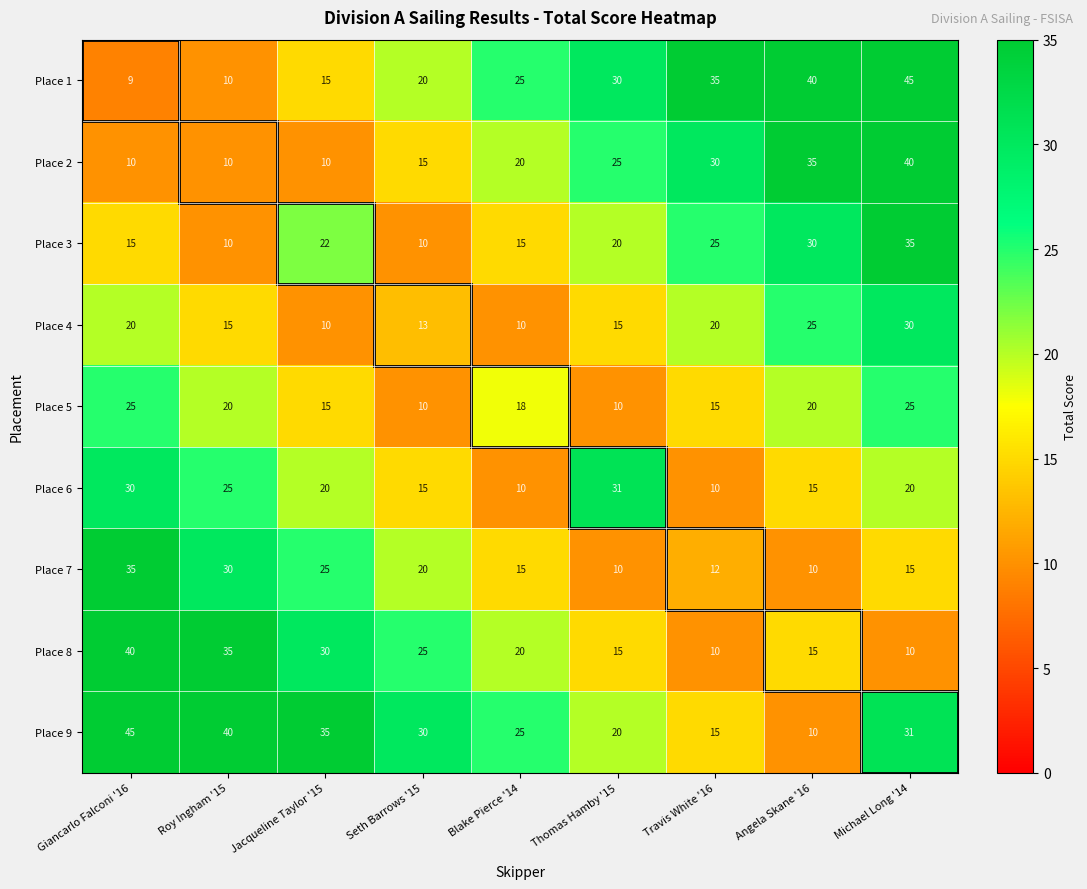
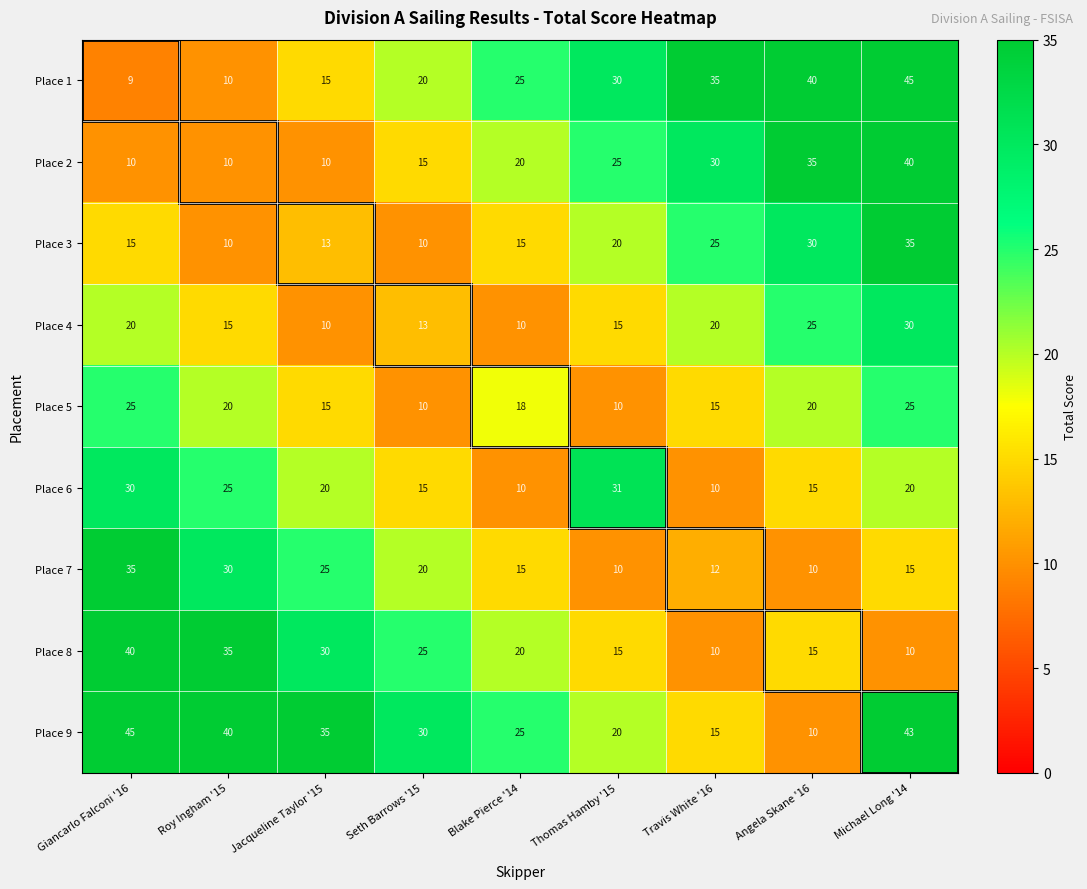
  {
    "Place 1": {
      "Giancarlo Falconi '16": 9,
      "Roy Ingham '15": 10,
      "Jacqueline Taylor '15": 15,
      "Seth Barrows '15": 20,
      "Blake Pierce '14": 25,
      "Thomas Hamby '15": 30,
      "Travis White '16": 35,
      "Angela Skane '16": 40,
      "Michael Long '14": 45
    },
    "Place 2": {
      "Giancarlo Falconi '16": 10,
      "Roy Ingham '15": 10,
      "Jacqueline Taylor '15": 10,
      "Seth Barrows '15": 15,
      "Blake Pierce '14": 20,
      "Thomas Hamby '15": 25,
      "Travis White '16": 30,
      "Angela Skane '16": 35,
      "Michael Long '14": 40
    },
    "Place 3": {
      "Giancarlo Falconi '16": 15,
      "Roy Ingham '15": 10,
-     "Jacqueline Taylor '15": 22,
+     "Jacqueline Taylor '15": 13,
      "Seth Barrows '15": 10,
      "Blake Pierce '14": 15,
      "Thomas Hamby '15": 20,
      "Travis White '16": 25,
      "Angela Skane '16": 30,
      "Michael Long '14": 35
    },
    "Place 4": {
      "Giancarlo Falconi '16": 20,
      "Roy Ingham '15": 15,
      "Jacqueline Taylor '15": 10,
      "Seth Barrows '15": 13,
      "Blake Pierce '14": 10,
      "Thomas Hamby '15": 15,
      "Travis White '16": 20,
      "Angela Skane '16": 25,
      "Michael Long '14": 30
    },
    "Place 5": {
      "Giancarlo Falconi '16": 25,
      "Roy Ingham '15": 20,
      "Jacqueline Taylor '15": 15,
      "Seth Barrows '15": 10,
      "Blake Pierce '14": 18,
      "Thomas Hamby '15": 10,
      "Travis White '16": 15,
      "Angela Skane '16": 20,
      "Michael Long '14": 25
    },
    "Place 6": {
      "Giancarlo Falconi '16": 30,
      "Roy Ingham '15": 25,
      "Jacqueline Taylor '15": 20,
      "Seth Barrows '15": 15,
      "Blake Pierce '14": 10,
      "Thomas Hamby '15": 31,
      "Travis White '16": 10,
      "Angela Skane '16": 15,
      "Michael Long '14": 20
    },
    "Place 7": {
      "Giancarlo Falconi '16": 35,
      "Roy Ingham '15": 30,
      "Jacqueline Taylor '15": 25,
      "Seth Barrows '15": 20,
      "Blake Pierce '14": 15,
      "Thomas Hamby '15": 10,
      "Travis White '16": 12,
      "Angela Skane '16": 10,
      "Michael Long '14": 15
    },
    "Place 8": {
      "Giancarlo Falconi '16": 40,
      "Roy Ingham '15": 35,
      "Jacqueline Taylor '15": 30,
      "Seth Barrows '15": 25,
      "Blake Pierce '14": 20,
      "Thomas Hamby '15": 15,
      "Travis White '16": 10,
      "Angela Skane '16": 15,
      "Michael Long '14": 10
    },
    "Place 9": {
      "Giancarlo Falconi '16": 45,
      "Roy Ingham '15": 40,
      "Jacqueline Taylor '15": 35,
      "Seth Barrows '15": 30,
      "Blake Pierce '14": 25,
      "Thomas Hamby '15": 20,
      "Travis White '16": 15,
      "Angela Skane '16": 10,
-     "Michael Long '14": 31
+     "Michael Long '14": 43
    }
  }
